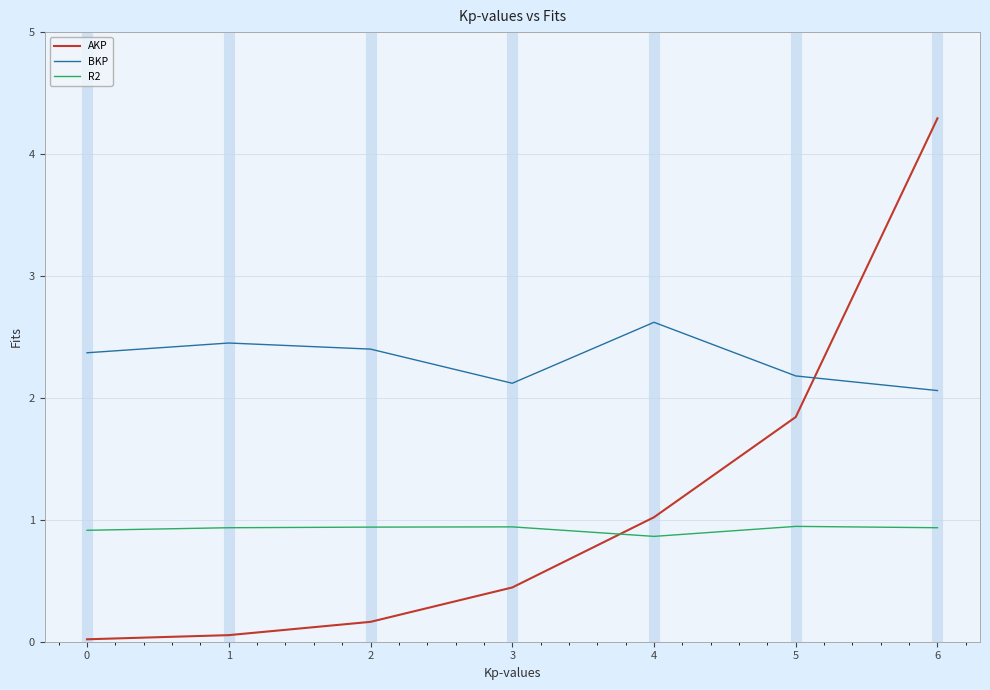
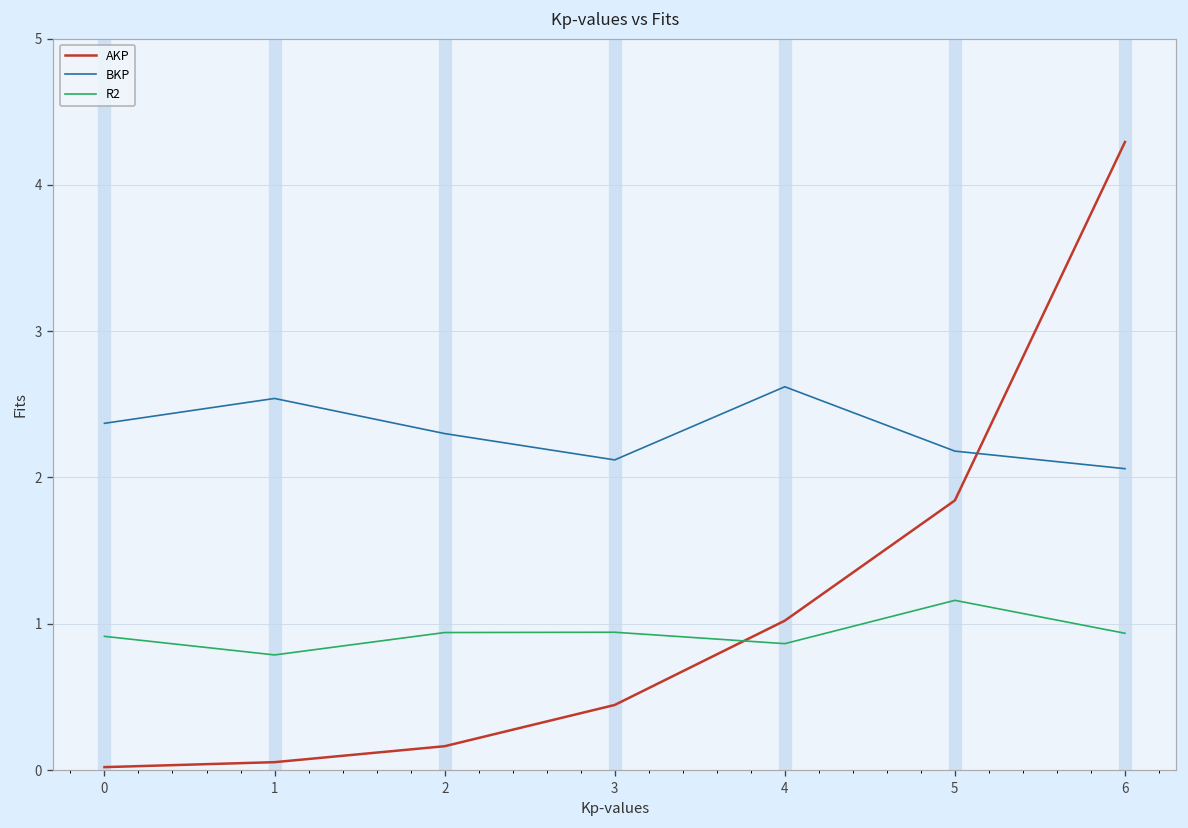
  {
    "AKP": {
      "0": 0.02,
      "1": 0.05,
      "2": 0.16,
      "3": 0.45,
      "4": 1.02,
      "5": 1.84,
      "6": 4.29
    },
    "BKP": {
      "0": 2.37,
-     "1": 2.45,
-     "2": 2.4,
+     "1": 2.54,
+     "2": 2.3,
      "3": 2.12,
      "4": 2.62,
      "5": 2.18,
      "6": 2.06
    },
    "R2": {
      "0": 0.91,
-     "1": 0.94,
+     "1": 0.79,
      "2": 0.94,
      "3": 0.94,
      "4": 0.86,
-     "5": 0.95,
+     "5": 1.16,
      "6": 0.94
    }
  }
